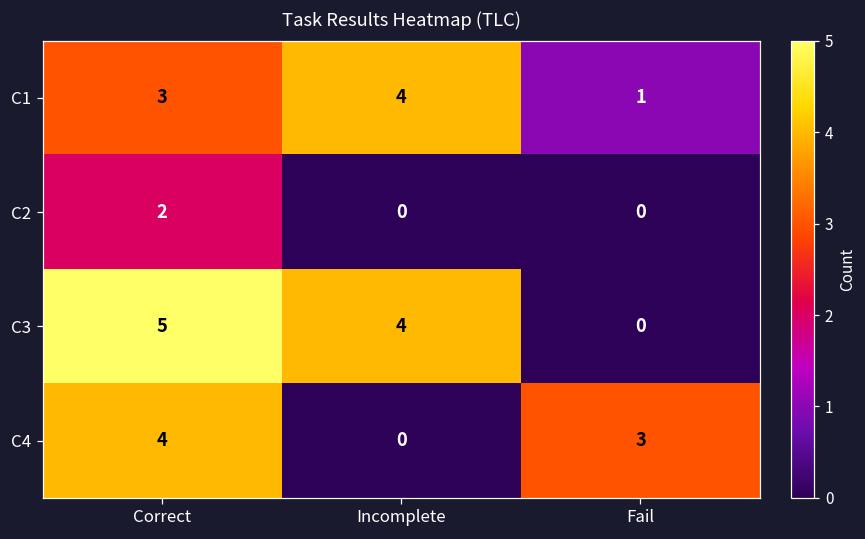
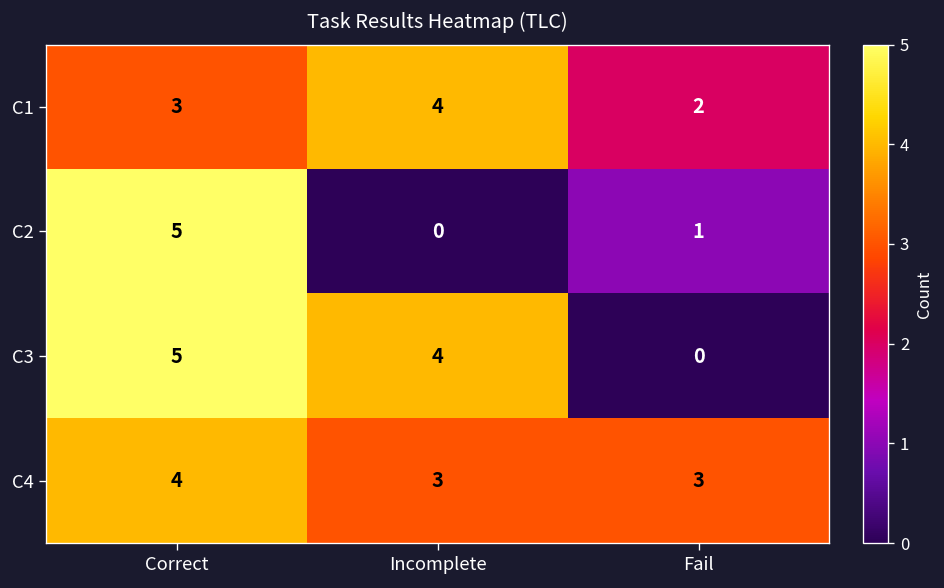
  {
    "C1": {
      "Correct": 3,
      "Incomplete": 4,
-     "Fail": 1
+     "Fail": 2
    },
    "C2": {
-     "Correct": 2,
+     "Correct": 5,
      "Incomplete": 0,
-     "Fail": 0
+     "Fail": 1
    },
    "C3": {
      "Correct": 5,
      "Incomplete": 4,
      "Fail": 0
    },
    "C4": {
      "Correct": 4,
-     "Incomplete": 0,
+     "Incomplete": 3,
      "Fail": 3
    }
  }
